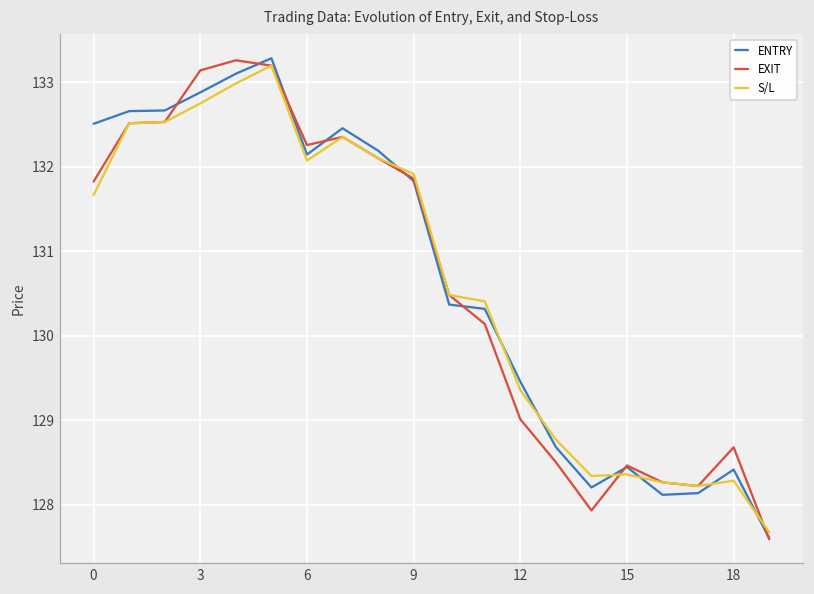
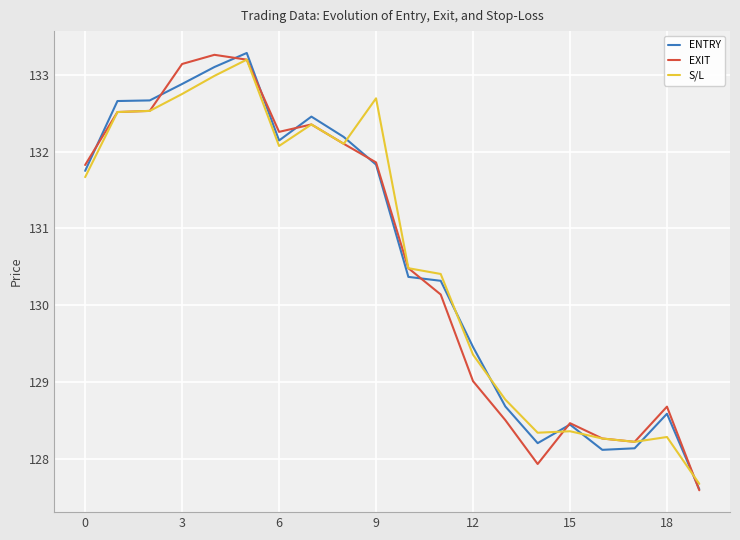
  {
    "ENTRY": {
-     "0": 132.5,
+     "0": 131.8,
      "3": 132.9,
      "6": 132.1,
      "12": 129.5,
-     "18": 128.4
+     "18": 128.6
    },
    "EXIT": {
      "0": 131.8,
      "3": 133.1,
      "6": 132.3,
      "12": 129.0,
      "18": 128.7
    },
    "S/L": {
      "0": 131.7,
      "3": 132.8,
      "6": 132.1,
-     "9": 131.9,
+     "9": 132.7,
      "12": 129.4,
      "15": 128.4,
      "18": 128.3
    }
  }
